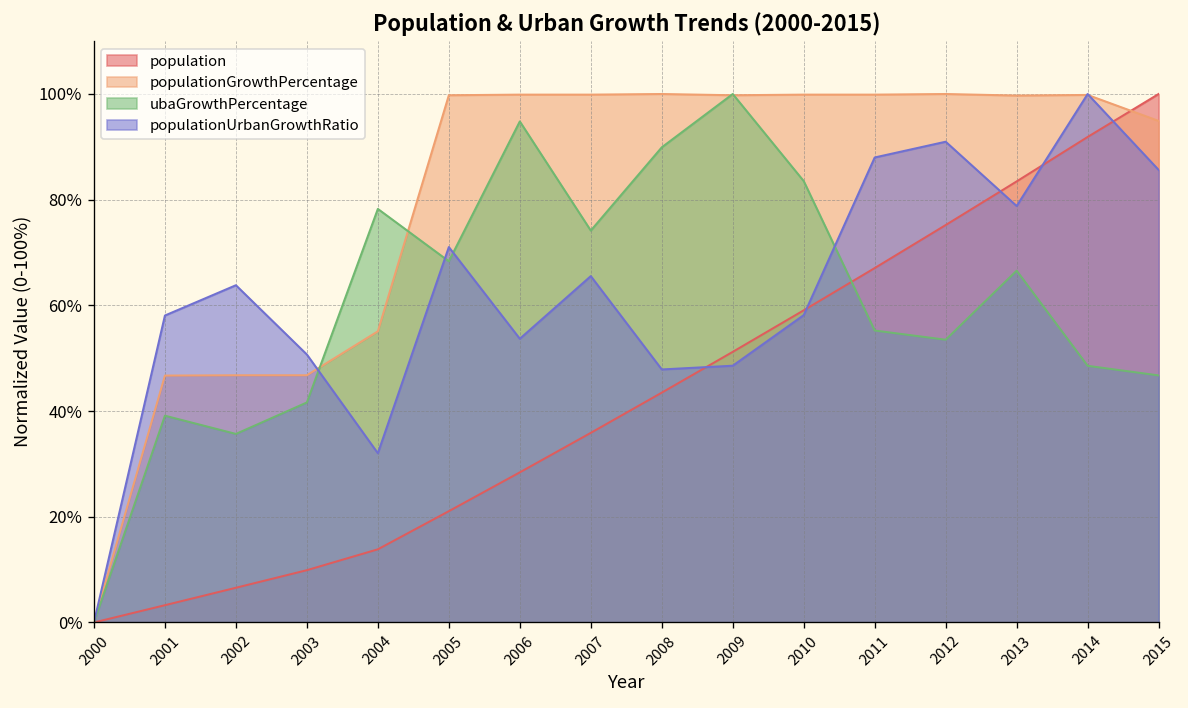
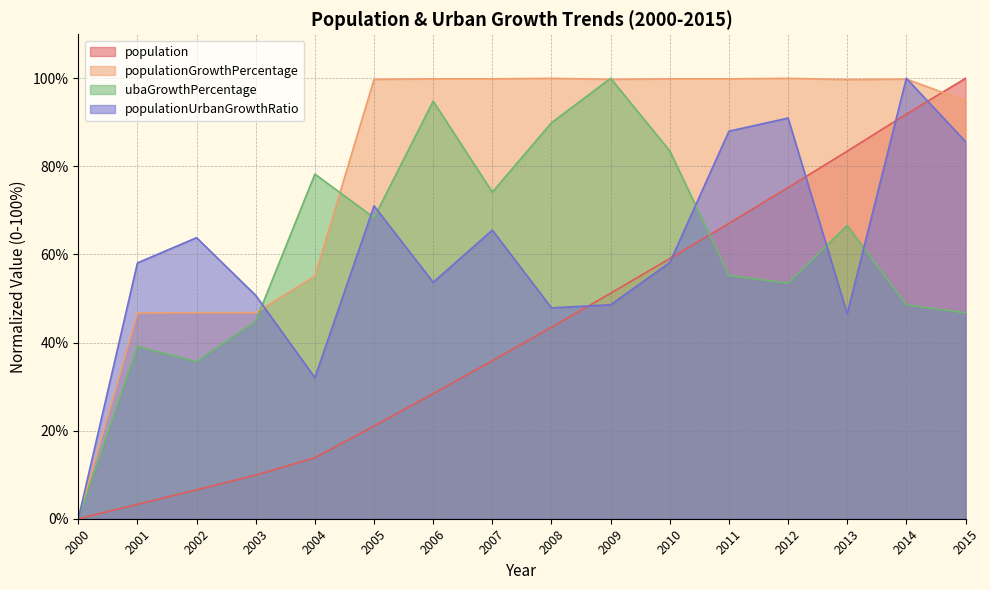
  {
    "ubaGrowthPercentage": {
      "2001": "39%",
      "2002": "36%",
-     "2003": "42%",
+     "2003": "45%",
      "2004": "78%",
      "2005": "68%",
      "2006": "95%",
      "2007": "74%",
      "2008": "90%",
      "2010": "84%",
      "2011": "55%",
      "2012": "54%",
      "2013": "67%",
      "2014": "49%",
      "2015": "47%"
    },
    "populationUrbanGrowthRatio": {
      "2001": "58%",
      "2002": "64%",
      "2003": "51%",
      "2004": "32%",
      "2005": "71%",
      "2006": "54%",
      "2007": "66%",
      "2008": "48%",
      "2009": "49%",
      "2010": "58%",
      "2011": "88%",
      "2012": "91%",
-     "2013": "79%",
+     "2013": "47%",
      "2015": "86%"
    }
  }
